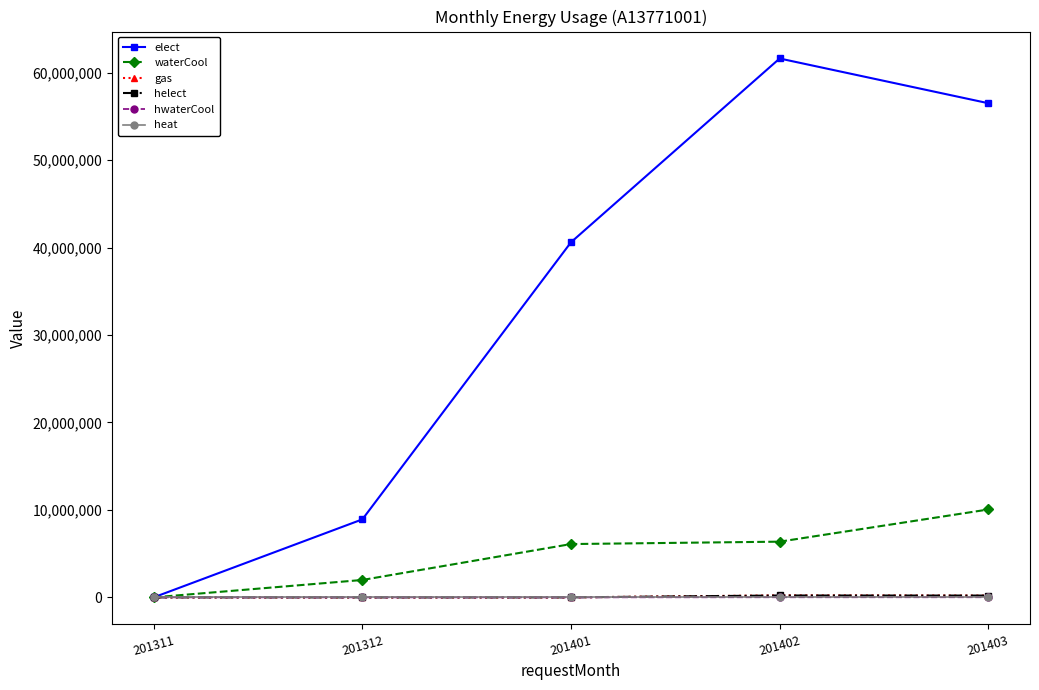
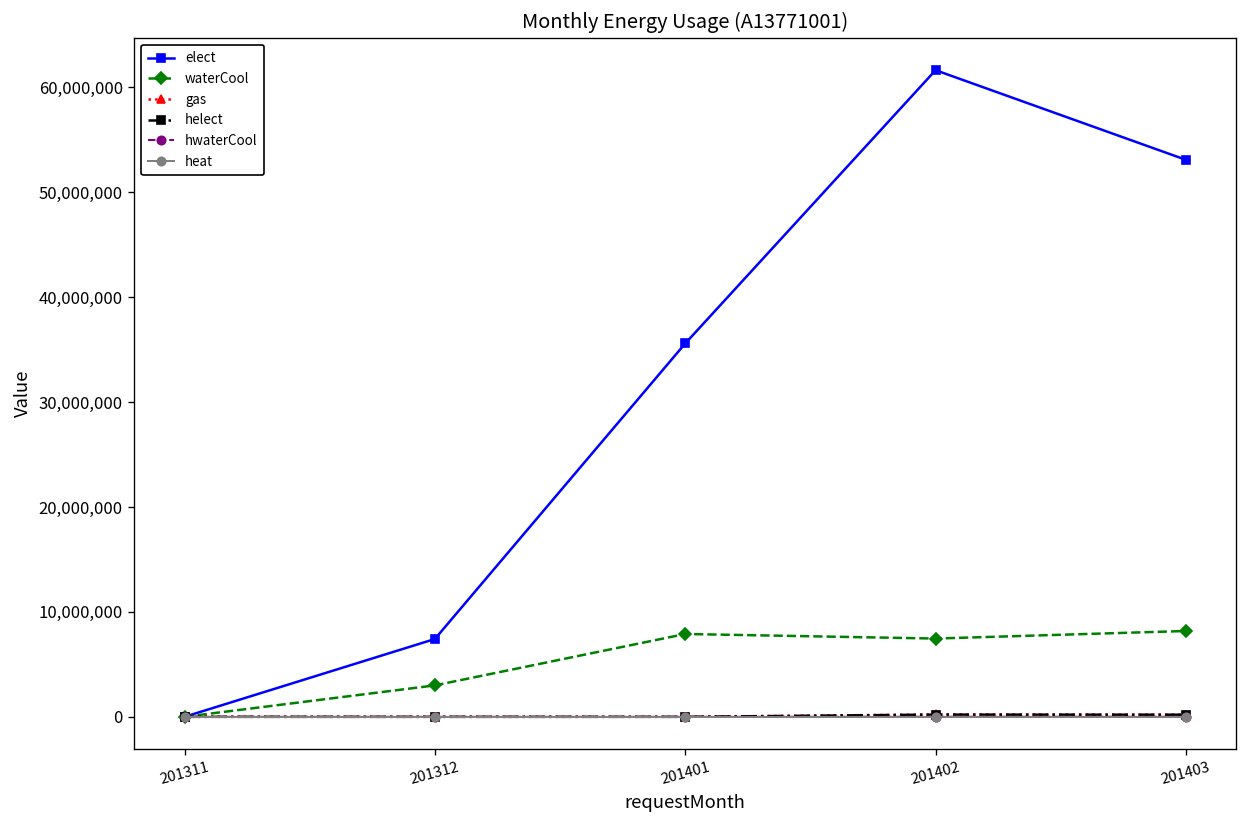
  {
    "elect": {
-     "201312": "9,000,000",
-     "201401": "41,000,000",
+     "201312": "7,000,000",
+     "201401": "36,000,000",
      "201402": "62,000,000",
-     "201403": "57,000,000"
+     "201403": "53,000,000"
    },
    "waterCool": {
-     "201312": "2,000,000",
-     "201401": "6,000,000",
-     "201402": "6,000,000",
-     "201403": "10,000,000"
+     "201312": "3,000,000",
+     "201401": "8,000,000",
+     "201402": "7,000,000",
+     "201403": "8,000,000"
    }
  }
